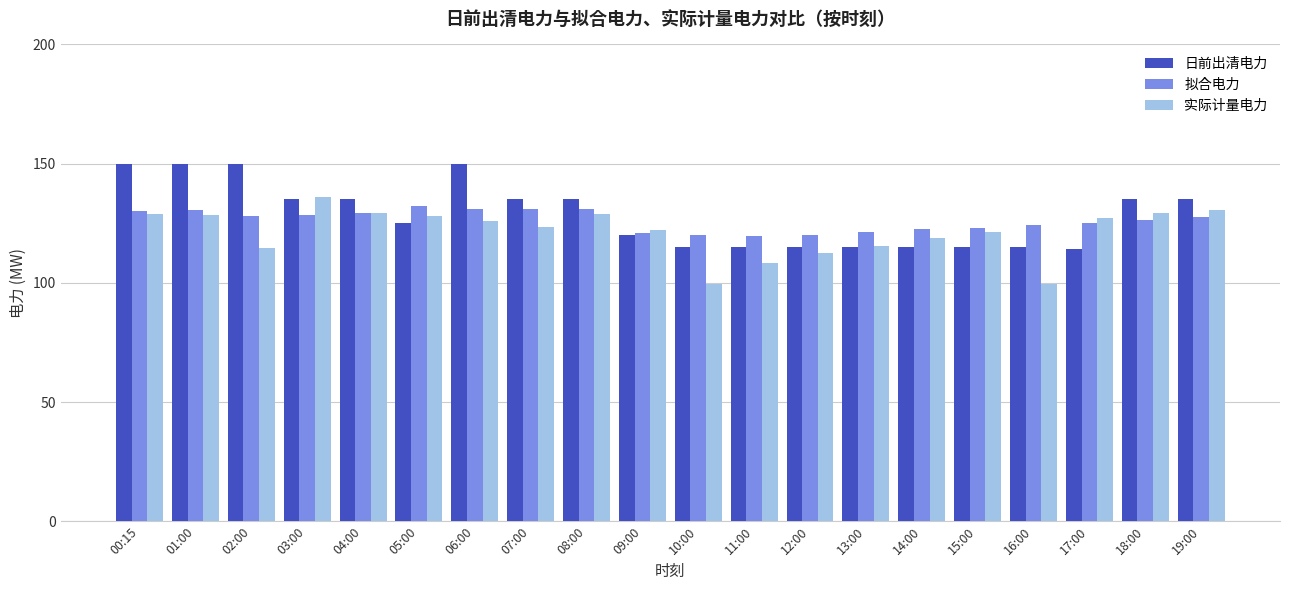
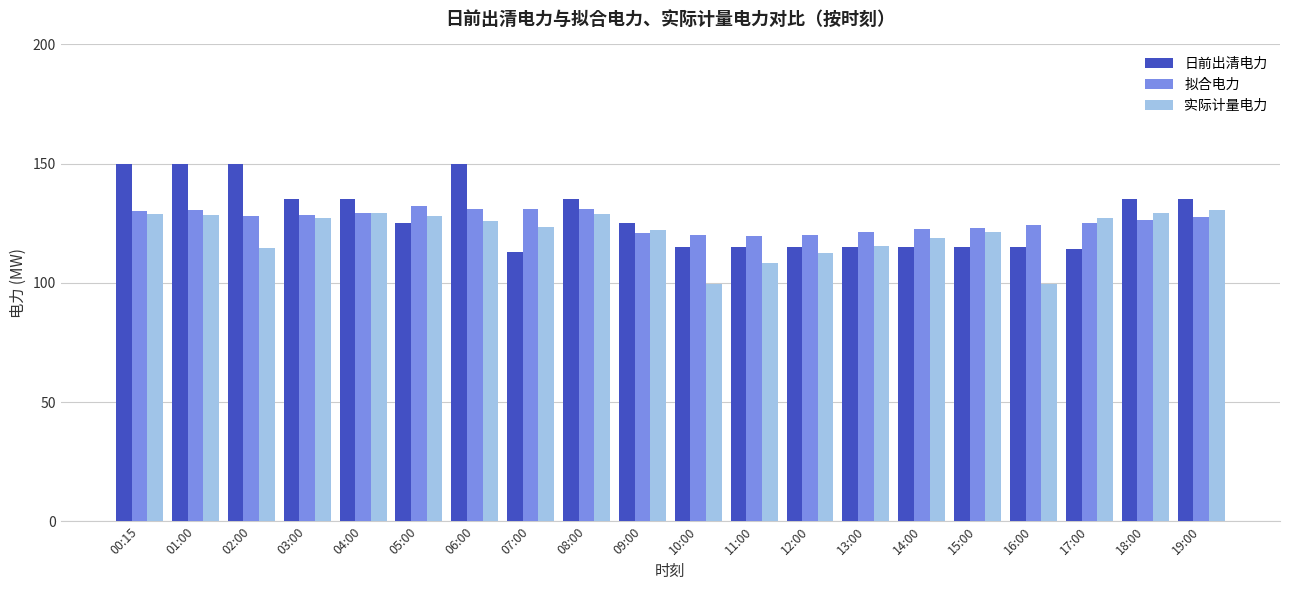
  {
    "日前出清电力": {
      "00:15": 150,
      "01:00": 150,
      "02:00": 150,
      "03:00": 135,
      "04:00": 135,
      "05:00": 125,
      "06:00": 150,
-     "07:00": 135,
+     "07:00": 113,
      "08:00": 135,
-     "09:00": 120,
+     "09:00": 125,
      "10:00": 115,
      "11:00": 115,
      "12:00": 115,
      "13:00": 115,
      "14:00": 115,
      "15:00": 115,
      "16:00": 115,
      "17:00": 114,
      "18:00": 135,
      "19:00": 135
    },
    "拟合电力": {
      "00:15": 130,
      "01:00": 131,
      "02:00": 128,
      "03:00": 128,
      "04:00": 129,
      "05:00": 132,
      "06:00": 131,
      "07:00": 131,
      "08:00": 131,
      "09:00": 121,
      "10:00": 120,
      "11:00": 120,
      "12:00": 120,
      "13:00": 121,
      "14:00": 123,
      "15:00": 123,
      "16:00": 124,
      "17:00": 125,
      "18:00": 127,
      "19:00": 128
    },
    "实际计量电力": {
      "00:15": 129,
      "01:00": 129,
      "02:00": 115,
-     "03:00": 136,
+     "03:00": 127,
      "04:00": 129,
      "05:00": 128,
      "06:00": 126,
      "07:00": 123,
      "08:00": 129,
      "09:00": 122,
      "10:00": 99,
      "11:00": 108,
      "12:00": 113,
      "13:00": 115,
      "14:00": 119,
      "15:00": 121,
      "16:00": 100,
      "17:00": 127,
      "18:00": 129,
      "19:00": 131
    }
  }
